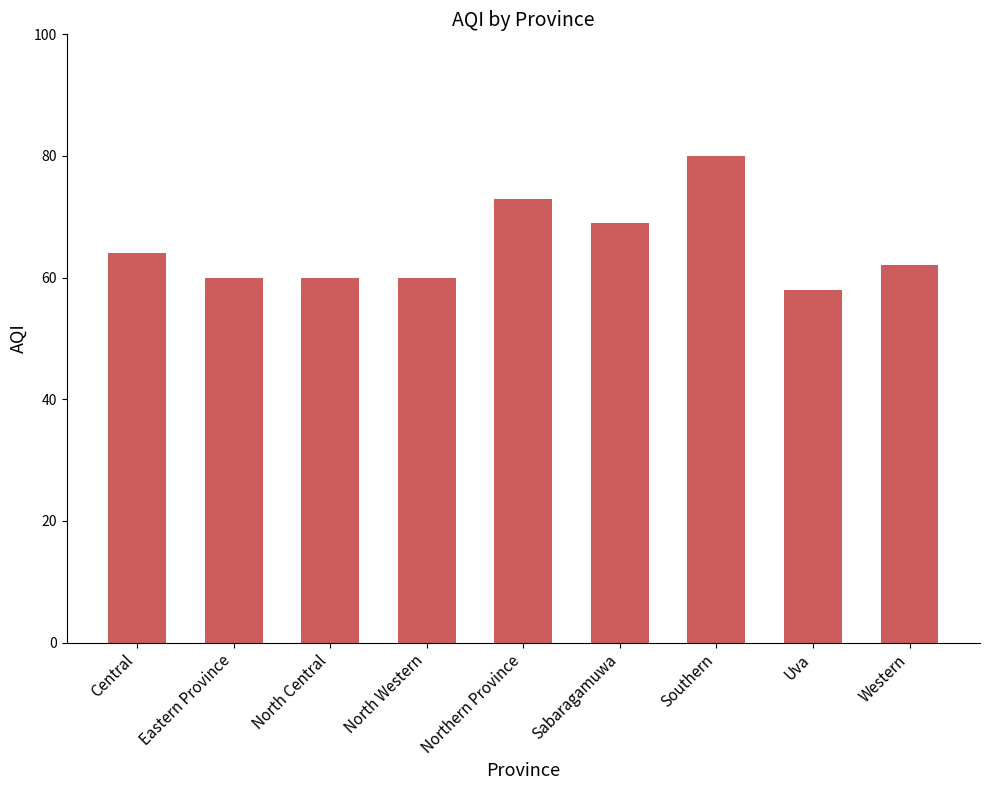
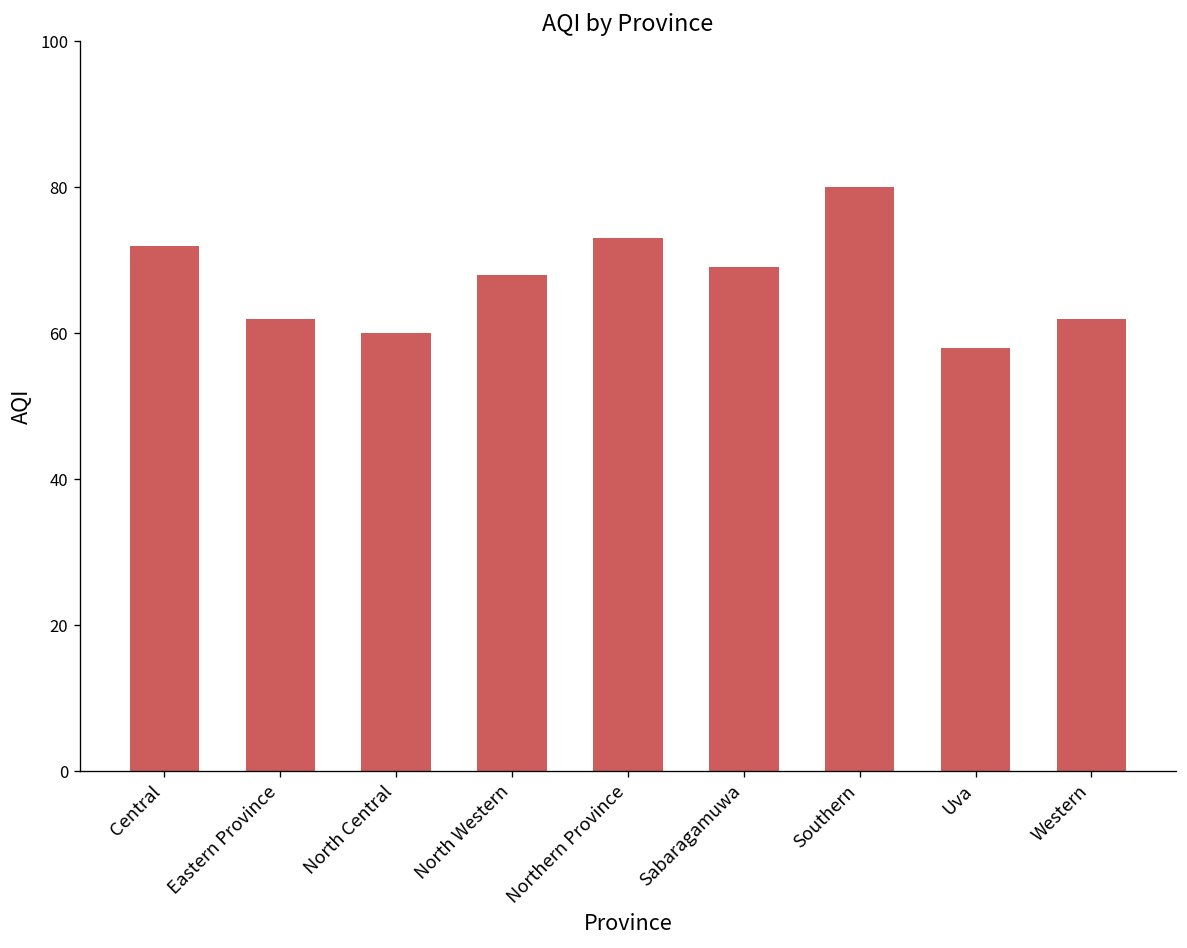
  {
-   "Central": 64,
-   "Eastern Province": 60,
+   "Central": 72,
+   "Eastern Province": 62,
    "North Central": 60,
-   "North Western": 60,
+   "North Western": 68,
    "Northern Province": 73,
    "Sabaragamuwa": 69,
    "Southern": 80,
    "Uva": 58,
    "Western": 62
  }
